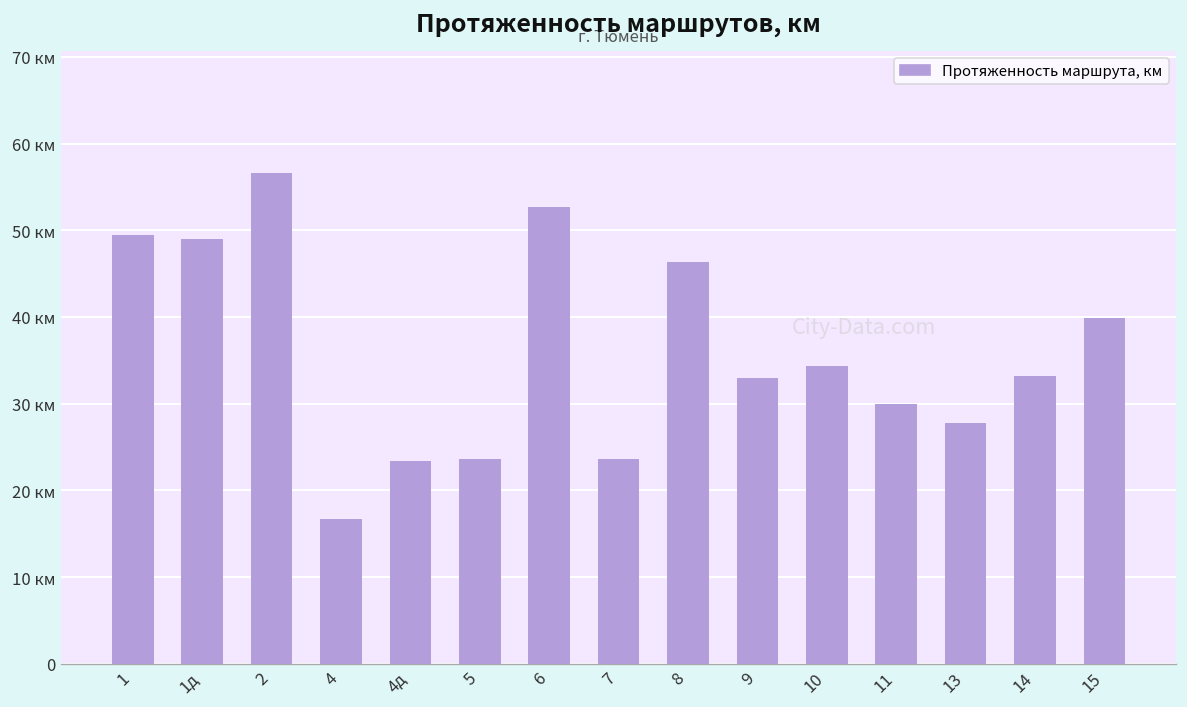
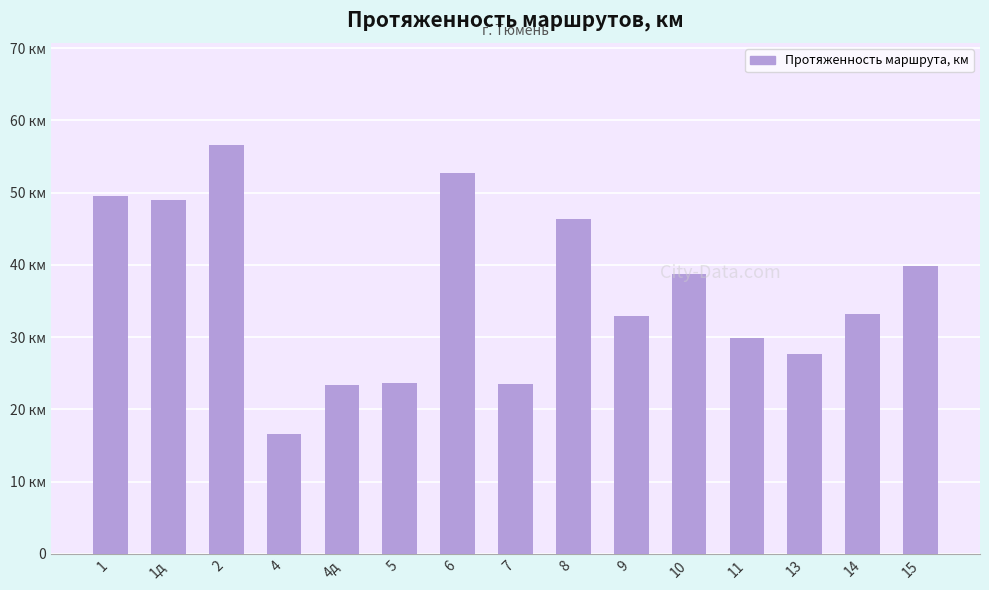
  {
    "1": "50 км",
    "1д": "49 км",
    "2": "57 км",
    "4": "17 км",
    "4д": "23 км",
    "5": "24 км",
    "6": "53 км",
    "7": "24 км",
    "8": "46 км",
    "9": "33 км",
-   "10": "34 км",
+   "10": "39 км",
    "11": "30 км",
    "13": "28 км",
    "14": "33 км",
    "15": "40 км"
  }
